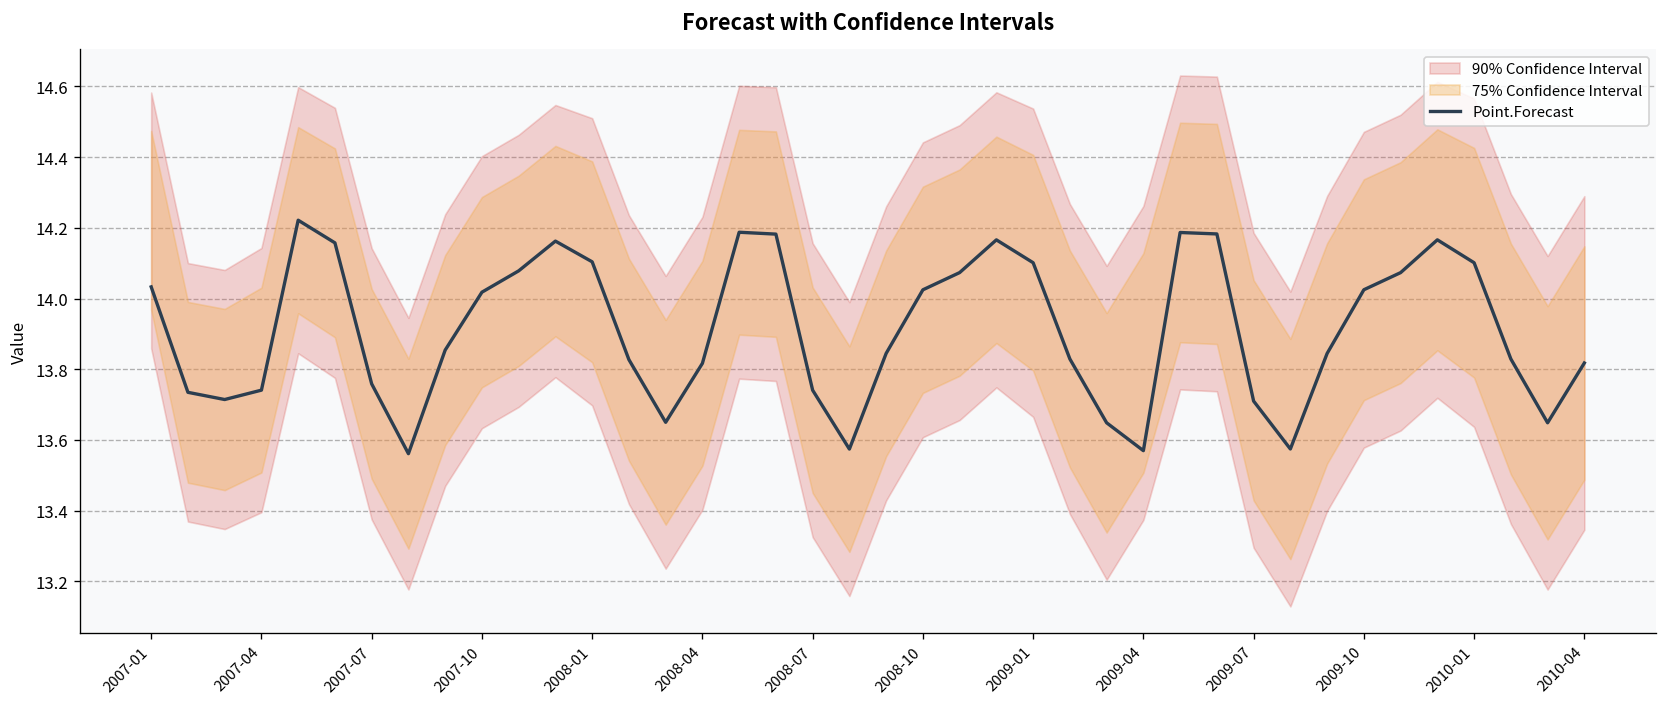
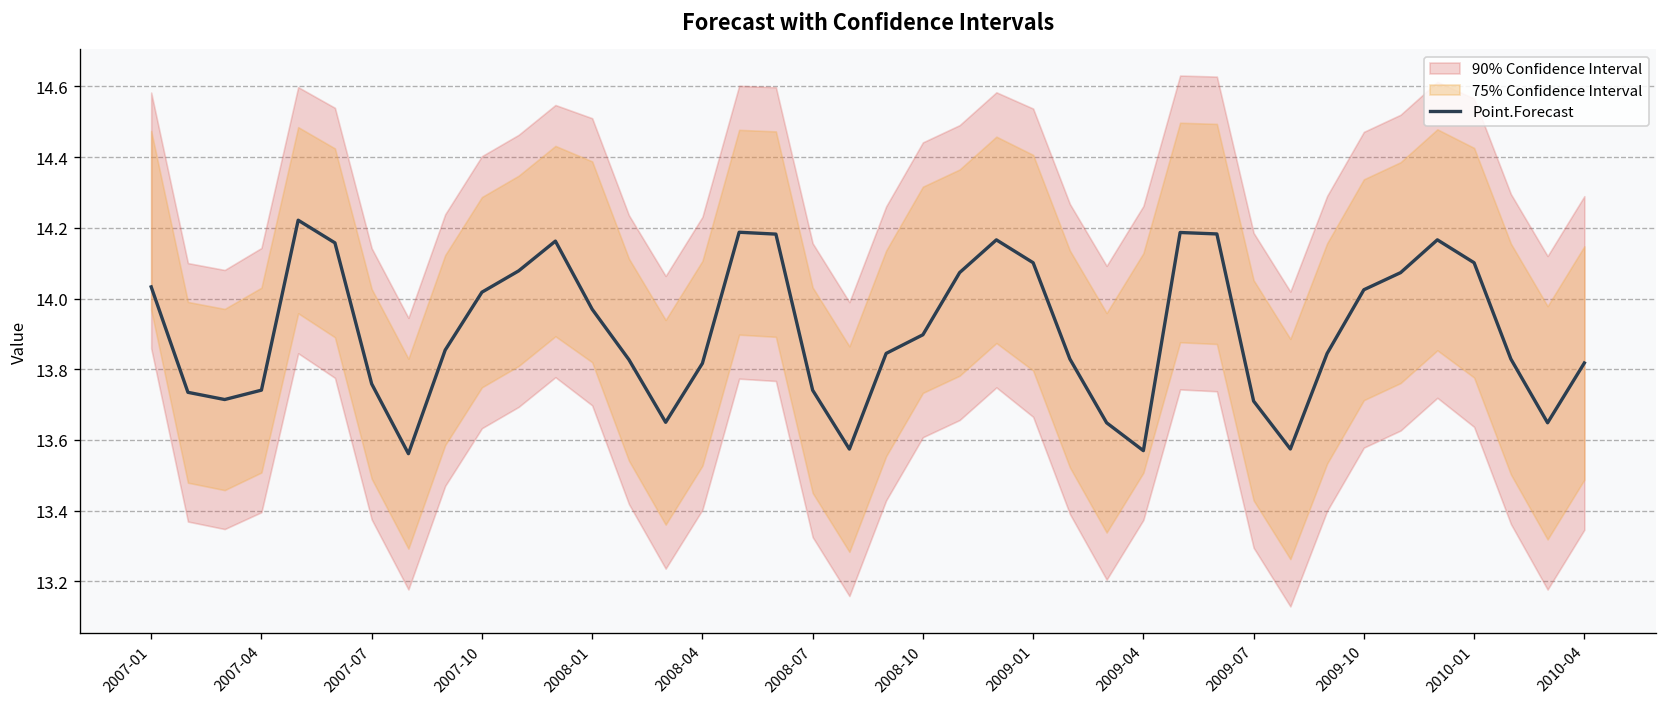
  {
    "Point.Forecast": {
      "2007-01": 14.03,
      "2007-04": 13.74,
      "2007-07": 13.76,
      "2007-10": 14.02,
-     "2008-01": 14.10,
+     "2008-01": 13.97,
      "2008-04": 13.82,
      "2008-07": 13.74,
-     "2008-10": 14.02,
+     "2008-10": 13.90,
      "2009-01": 14.10,
      "2009-04": 13.57,
      "2009-07": 13.71,
      "2009-10": 14.02,
      "2010-01": 14.10,
      "2010-04": 13.82
    }
  }
